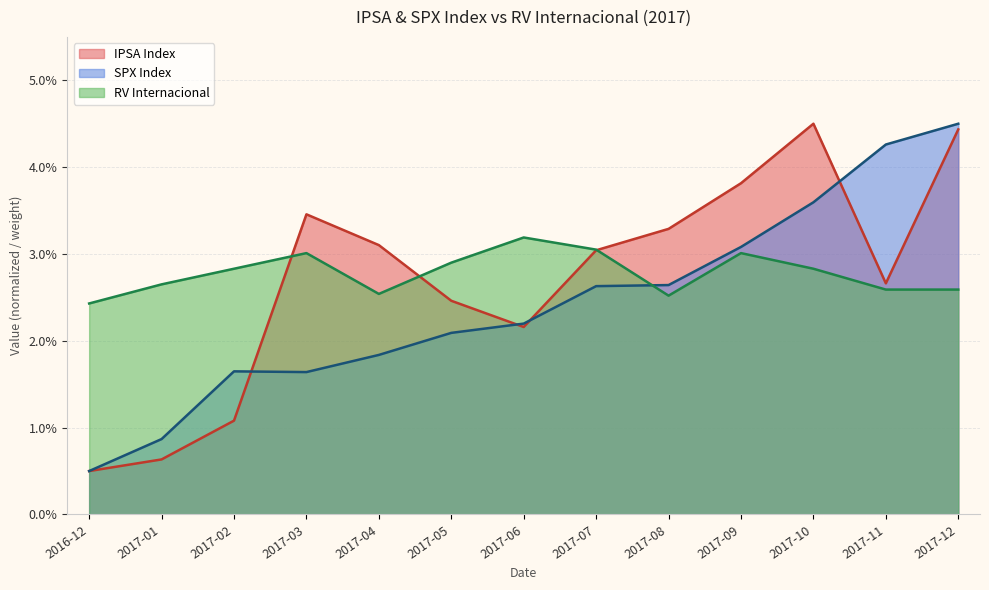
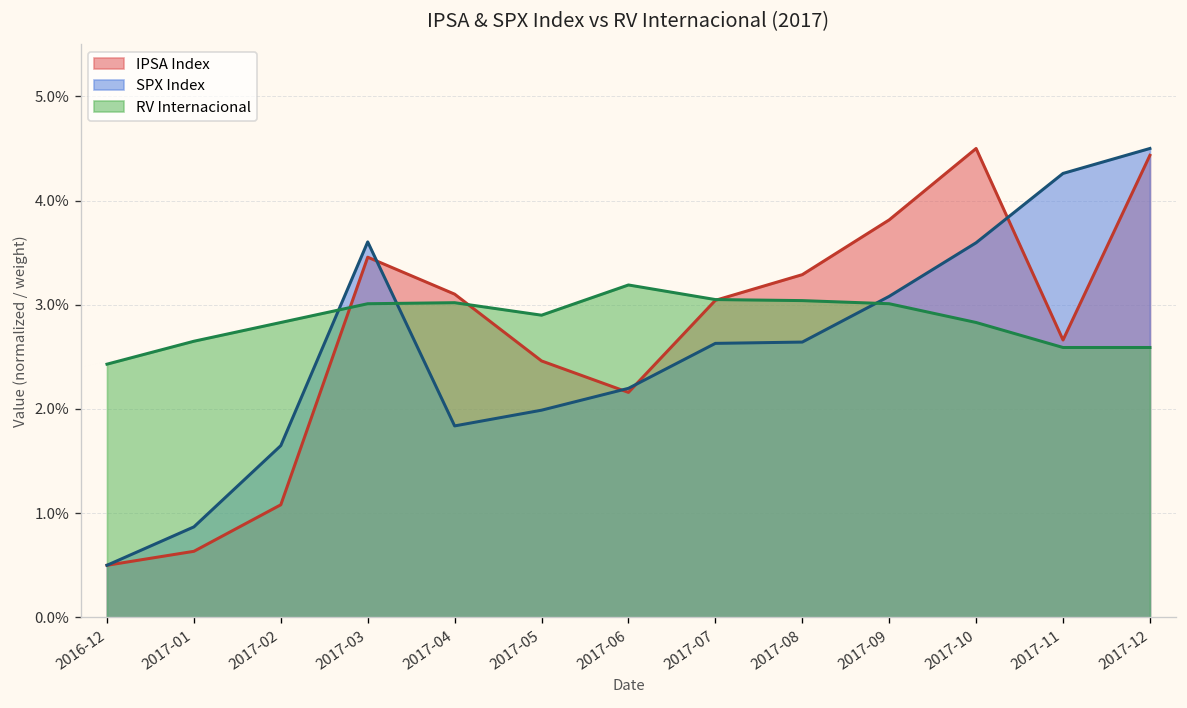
  {
    "IPSA Index": {
      "2017-01": "0.6%",
      "2017-02": "1.1%",
      "2017-03": "3.5%",
      "2017-04": "3.1%",
      "2017-05": "2.5%",
      "2017-06": "2.2%",
      "2017-08": "3.3%",
      "2017-09": "3.8%",
      "2017-10": "4.5%",
      "2017-11": "2.7%",
      "2017-12": "4.4%"
    },
    "SPX Index": {
      "2017-01": "0.9%",
      "2017-02": "1.6%",
-     "2017-03": "1.6%",
+     "2017-03": "3.6%",
      "2017-04": "1.8%",
-     "2017-05": "2.1%",
+     "2017-05": "2.0%",
      "2017-06": "2.2%",
      "2017-07": "2.6%",
      "2017-08": "2.6%",
      "2017-09": "3.1%",
      "2017-10": "3.6%",
      "2017-11": "4.3%",
      "2017-12": "4.5%"
    },
    "RV Internacional": {
      "2016-12": "2.4%",
      "2017-01": "2.7%",
      "2017-02": "2.8%",
      "2017-03": "3.0%",
-     "2017-04": "2.5%",
+     "2017-04": "3.0%",
      "2017-05": "2.9%",
      "2017-06": "3.2%",
-     "2017-08": "2.5%",
+     "2017-08": "3.0%",
      "2017-09": "3.0%",
      "2017-10": "2.8%",
      "2017-11": "2.6%",
      "2017-12": "2.6%"
    }
  }
